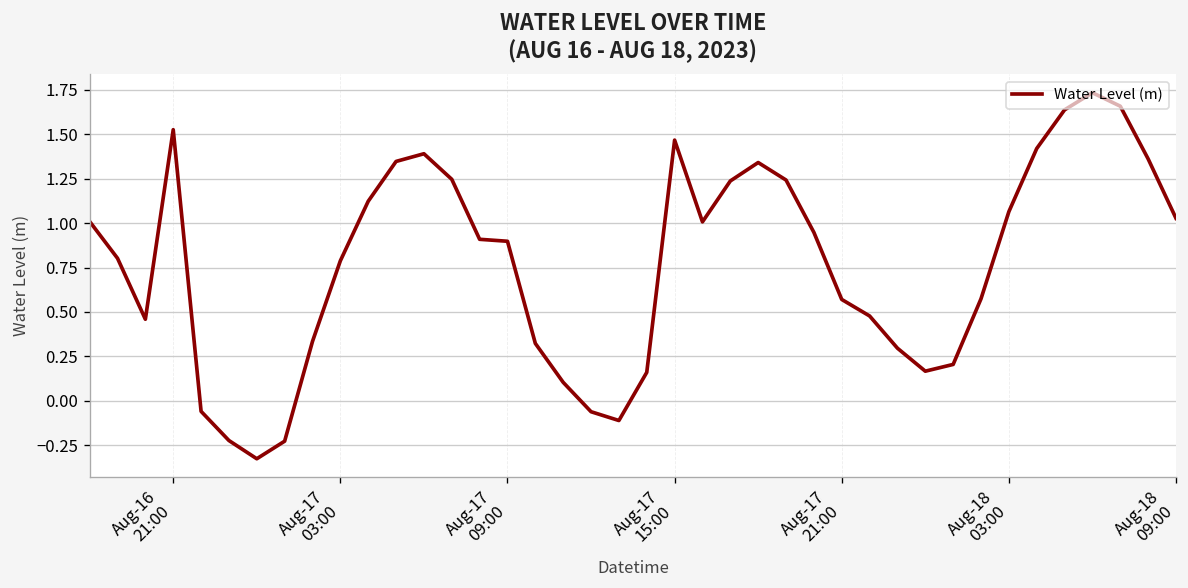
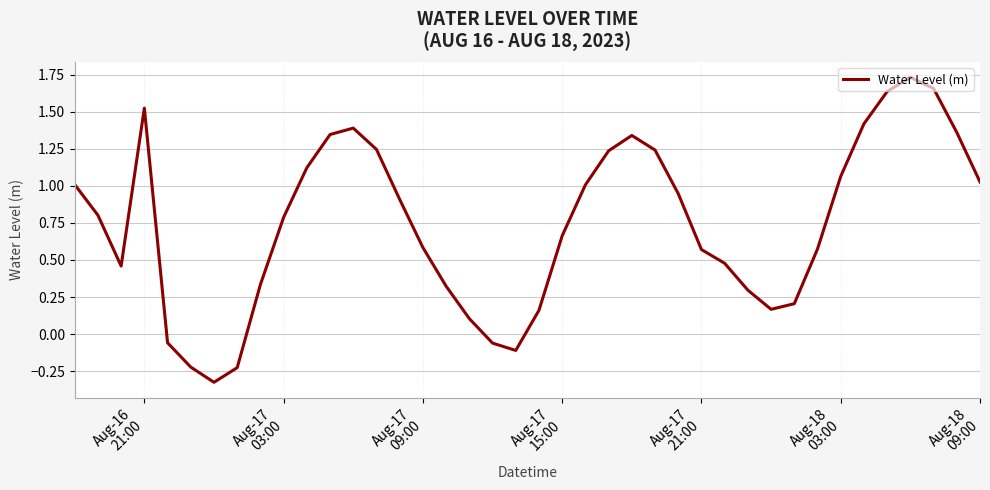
  {
    "Aug-16 21:00": 1.52,
    "Aug-17 03:00": 0.79,
-   "Aug-17 09:00": 0.90,
-   "Aug-17 15:00": 1.47,
+   "Aug-17 09:00": 0.58,
+   "Aug-17 15:00": 0.66,
    "Aug-17 21:00": 0.57,
    "Aug-18 03:00": 1.06,
    "Aug-18 09:00": 1.03
  }
